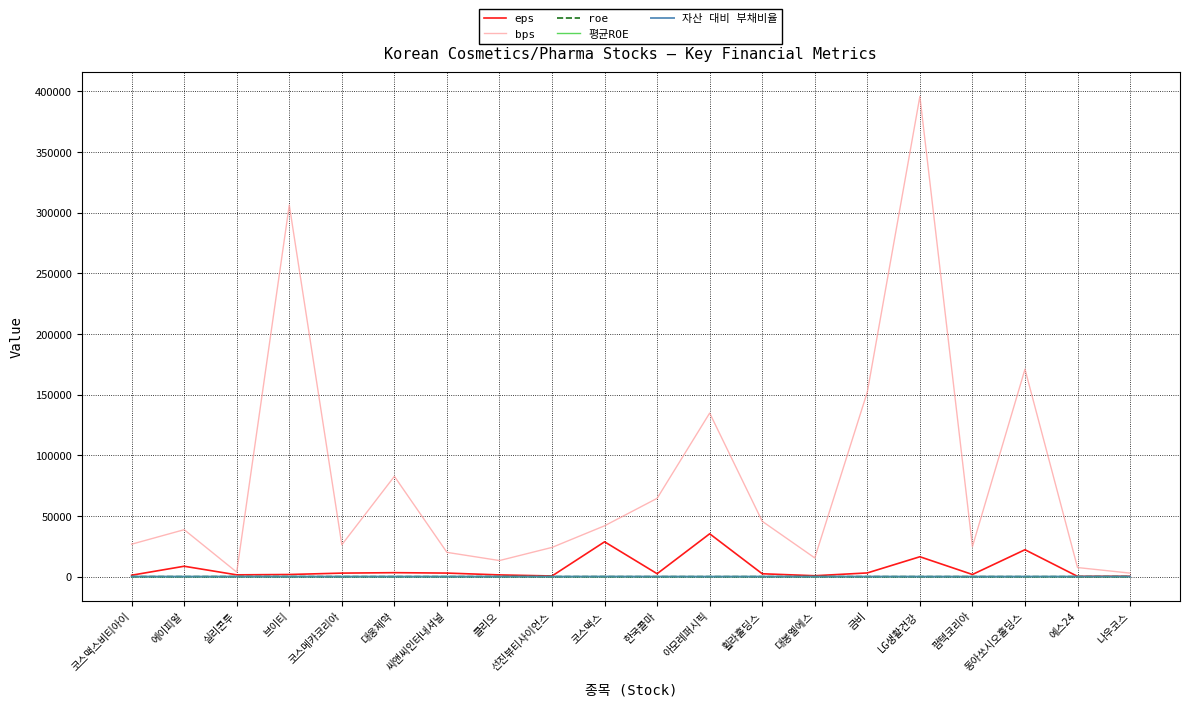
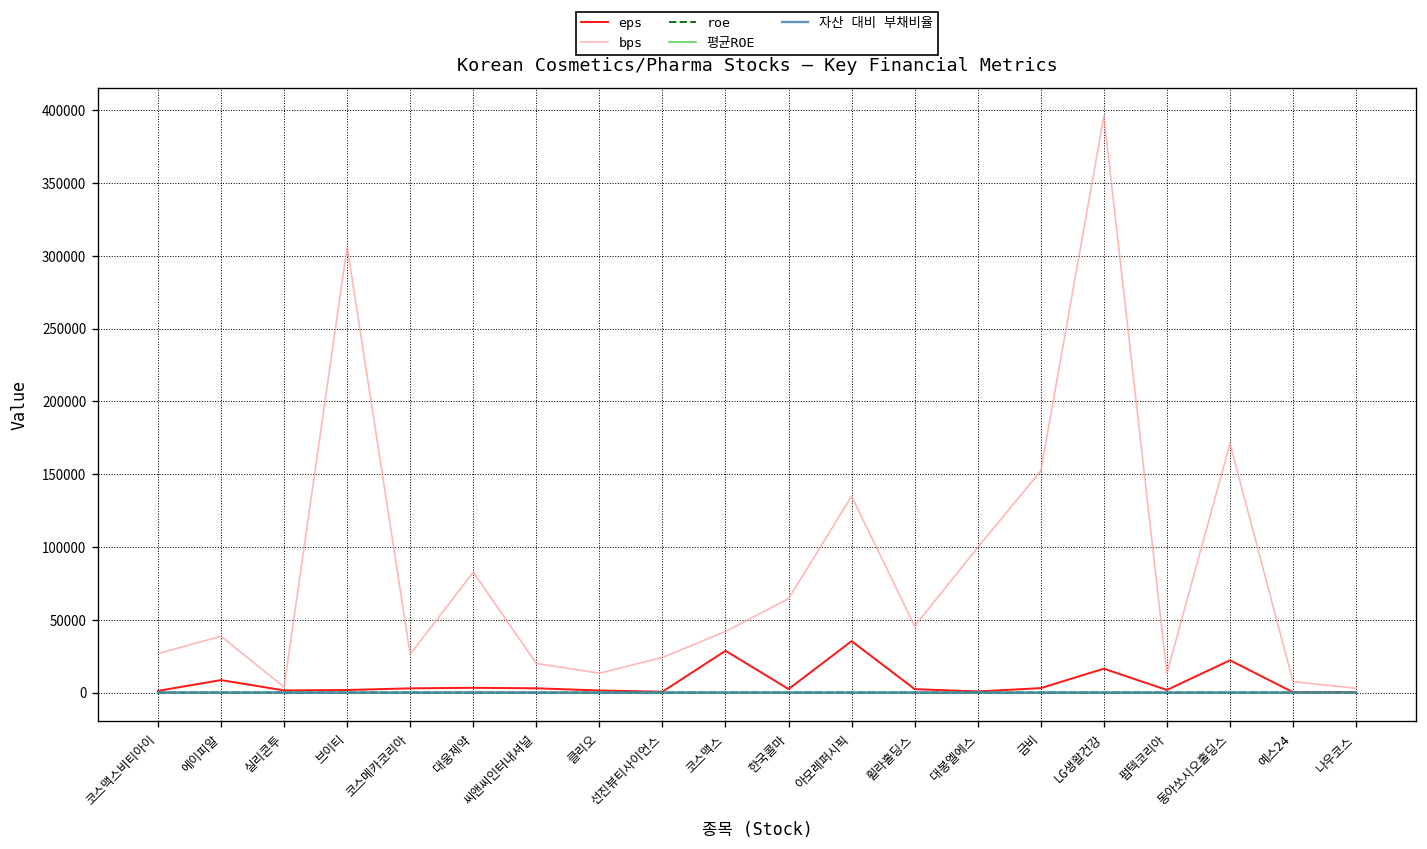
  {
    "eps": {
      "에이피알": 9000,
      "코스메카코리아": 3000,
      "대웅제약": 3000,
      "씨앤씨인터내셔널": 3000,
      "코스맥스": 29000,
      "한국콜마": 2000,
      "아모레퍼시픽": 35000,
      "휠라홀딩스": 2000,
      "금비": 3000,
      "LG생활건강": 16000,
      "동아쏘시오홀딩스": 22000
    },
    "bps": {
      "코스맥스비티아이": 27000,
      "에이피알": 39000,
      "실리콘투": 4000,
      "브이티": 306000,
      "코스메카코리아": 26000,
      "대웅제약": 83000,
      "씨앤씨인터내셔널": 20000,
      "클리오": 13000,
      "선진뷰티사이언스": 24000,
      "코스맥스": 42000,
      "한국콜마": 65000,
      "아모레퍼시픽": 135000,
      "휠라홀딩스": 46000,
-     "대봉엘에스": 15000,
+     "대봉엘에스": 100000,
      "금비": 152000,
      "LG생활건강": 396000,
-     "펌텍코리아": 25000,
+     "펌텍코리아": 13000,
      "동아쏘시오홀딩스": 171000,
      "예스24": 7000,
      "나우코스": 3000
    },
    "자산 대비 부채비율": {
      "에이피알": 0,
      "코스메카코리아": 0,
      "대웅제약": 0,
      "씨앤씨인터내셔널": 0,
      "코스맥스": 0,
      "한국콜마": 0,
      "아모레퍼시픽": 0,
      "휠라홀딩스": 0,
      "금비": 0,
      "LG생활건강": 0,
      "동아쏘시오홀딩스": 0
    }
  }
